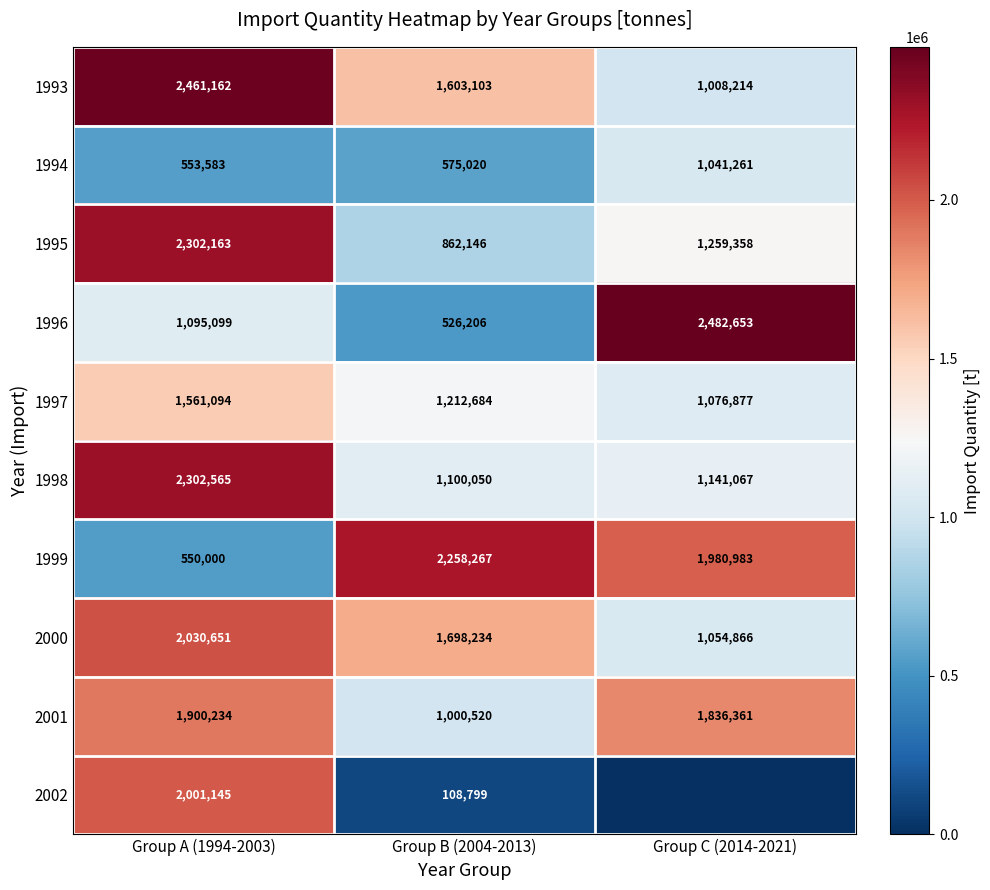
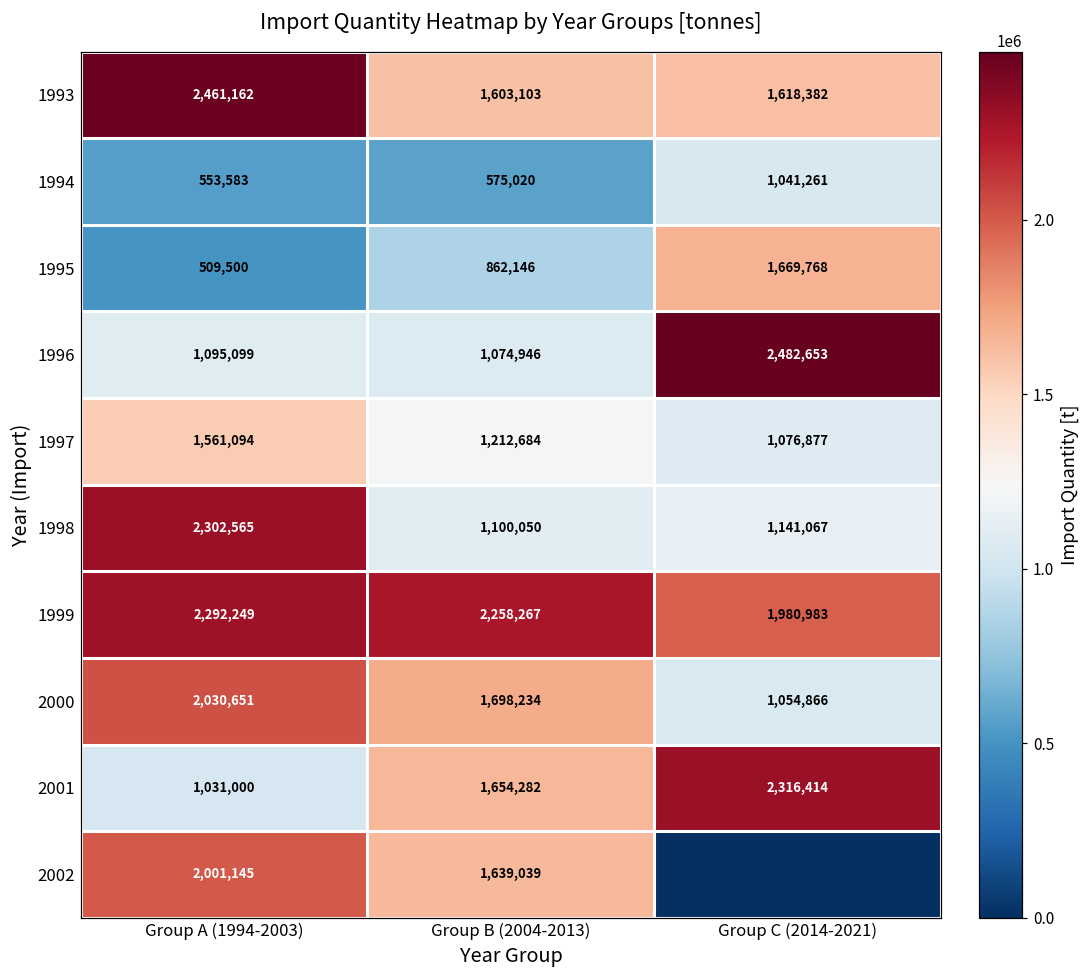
  {
    "1993": {
      "Group A (1994-2003)": "2,461,162",
      "Group B (2004-2013)": "1,603,103",
-     "Group C (2014-2021)": "1,008,214"
+     "Group C (2014-2021)": "1,618,382"
    },
    "1994": {
      "Group A (1994-2003)": "553,583",
      "Group B (2004-2013)": "575,020",
      "Group C (2014-2021)": "1,041,261"
    },
    "1995": {
-     "Group A (1994-2003)": "2,302,163",
+     "Group A (1994-2003)": "509,500",
      "Group B (2004-2013)": "862,146",
-     "Group C (2014-2021)": "1,259,358"
+     "Group C (2014-2021)": "1,669,768"
    },
    "1996": {
      "Group A (1994-2003)": "1,095,099",
-     "Group B (2004-2013)": "526,206",
+     "Group B (2004-2013)": "1,074,946",
      "Group C (2014-2021)": "2,482,653"
    },
    "1997": {
      "Group A (1994-2003)": "1,561,094",
      "Group B (2004-2013)": "1,212,684",
      "Group C (2014-2021)": "1,076,877"
    },
    "1998": {
      "Group A (1994-2003)": "2,302,565",
      "Group B (2004-2013)": "1,100,050",
      "Group C (2014-2021)": "1,141,067"
    },
    "1999": {
-     "Group A (1994-2003)": "550,000",
+     "Group A (1994-2003)": "2,292,249",
      "Group B (2004-2013)": "2,258,267",
      "Group C (2014-2021)": "1,980,983"
    },
    "2000": {
      "Group A (1994-2003)": "2,030,651",
      "Group B (2004-2013)": "1,698,234",
      "Group C (2014-2021)": "1,054,866"
    },
    "2001": {
-     "Group A (1994-2003)": "1,900,234",
-     "Group B (2004-2013)": "1,000,520",
-     "Group C (2014-2021)": "1,836,361"
+     "Group A (1994-2003)": "1,031,000",
+     "Group B (2004-2013)": "1,654,282",
+     "Group C (2014-2021)": "2,316,414"
    },
    "2002": {
      "Group A (1994-2003)": "2,001,145",
-     "Group B (2004-2013)": "108,799"
+     "Group B (2004-2013)": "1,639,039"
    }
  }
